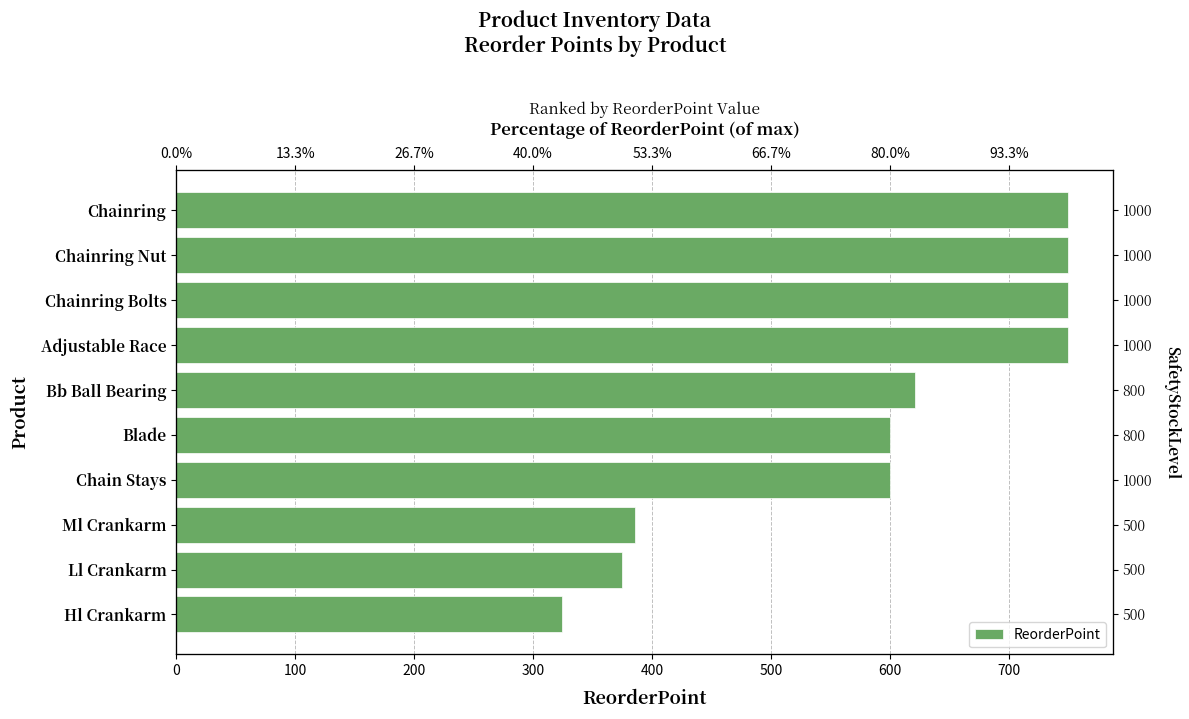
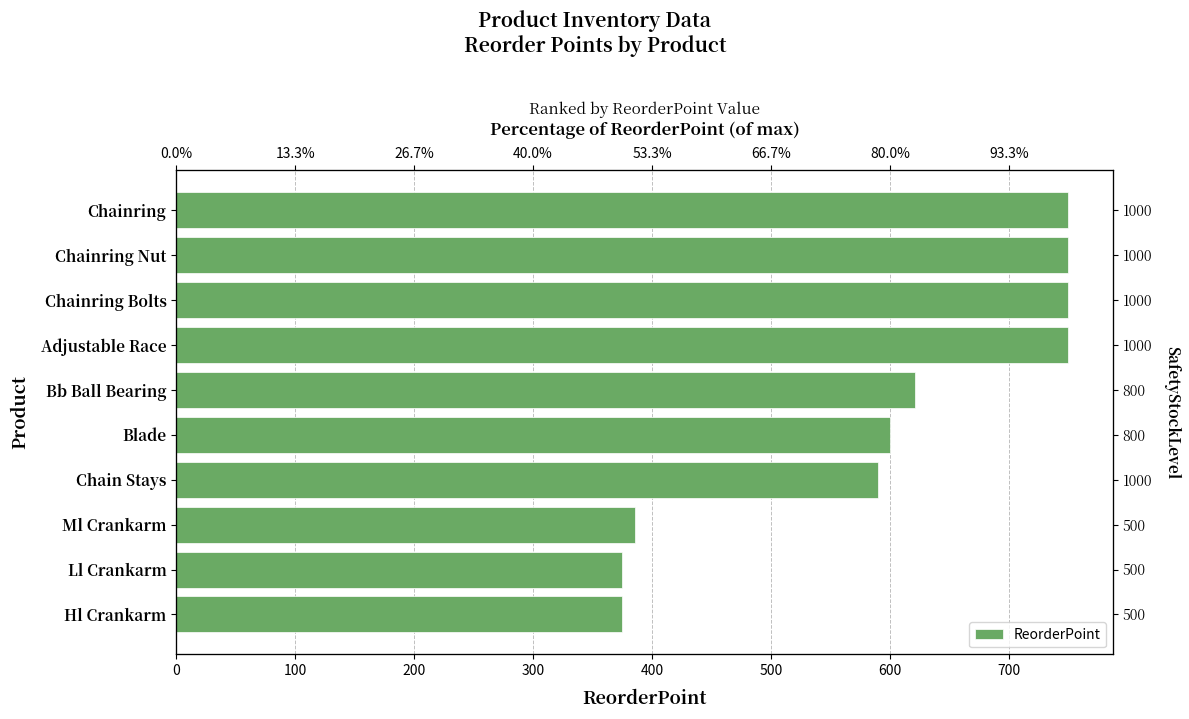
  {
    "Chainring": 750,
    "Chainring Nut": 750,
    "Chainring Bolts": 750,
    "Adjustable Race": 750,
    "Bb Ball Bearing": 621,
    "Blade": 600,
-   "Chain Stays": 600,
+   "Chain Stays": 590,
    "Ml Crankarm": 386,
    "Ll Crankarm": 375,
-   "Hl Crankarm": 324
+   "Hl Crankarm": 375
  }
